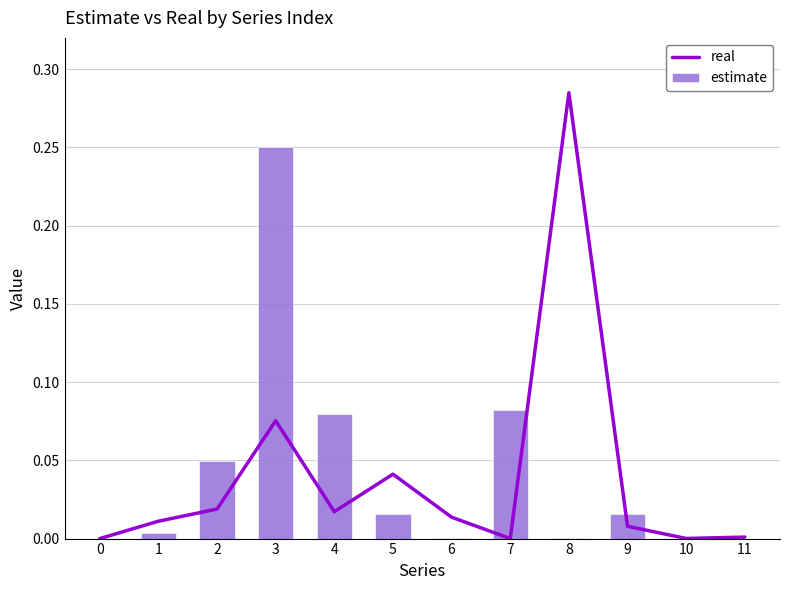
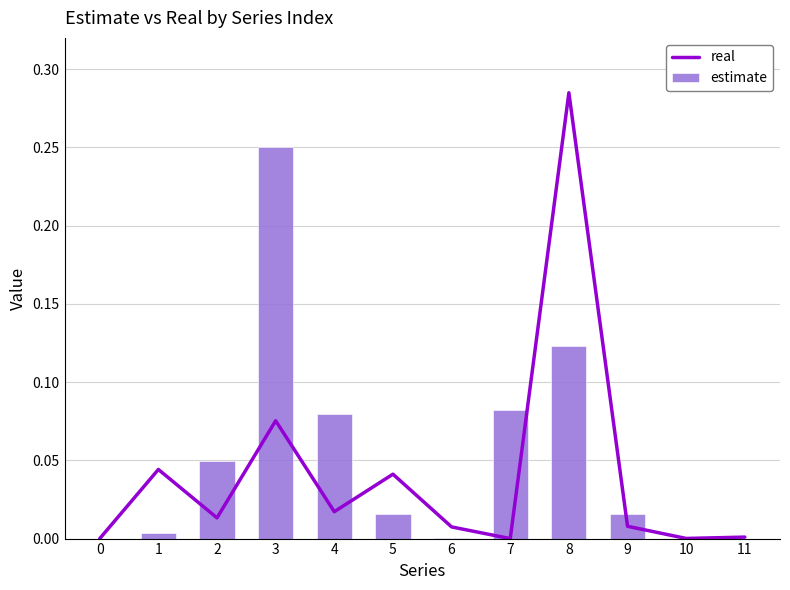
  {
    "real": {
      "0": 0.000,
-     "1": 0.011,
-     "2": 0.019,
+     "1": 0.044,
+     "2": 0.013,
      "3": 0.075,
      "4": 0.017,
      "5": 0.041,
-     "6": 0.014,
+     "6": 0.007,
      "7": 0.000,
      "8": 0.285,
      "9": 0.008,
      "10": 0.000,
      "11": 0.001
    },
    "estimate": {
      "0": 0.000,
      "1": 0.003,
      "2": 0.049,
      "3": 0.250,
      "4": 0.080,
      "5": 0.016,
      "7": 0.082,
-     "8": 0.001,
+     "8": 0.123,
      "9": 0.016
    }
  }
